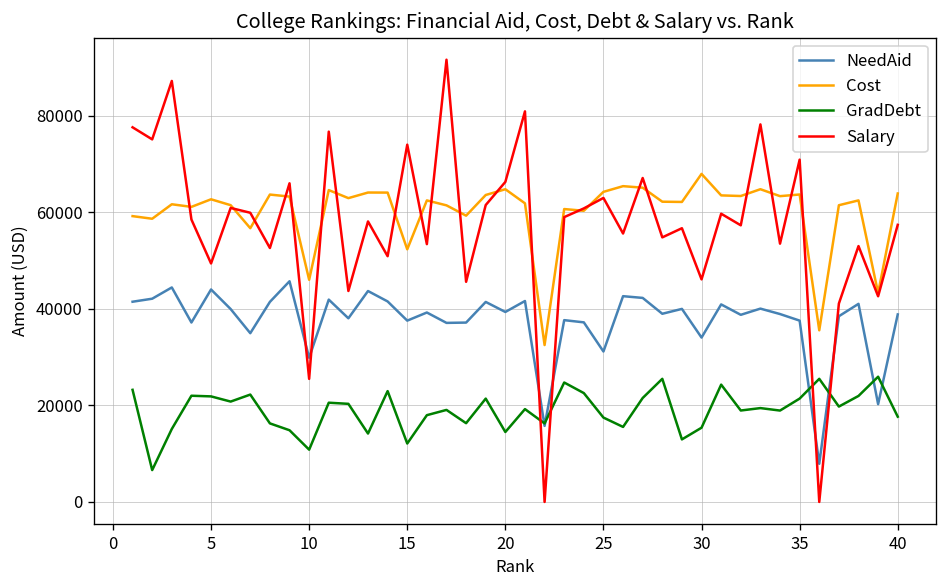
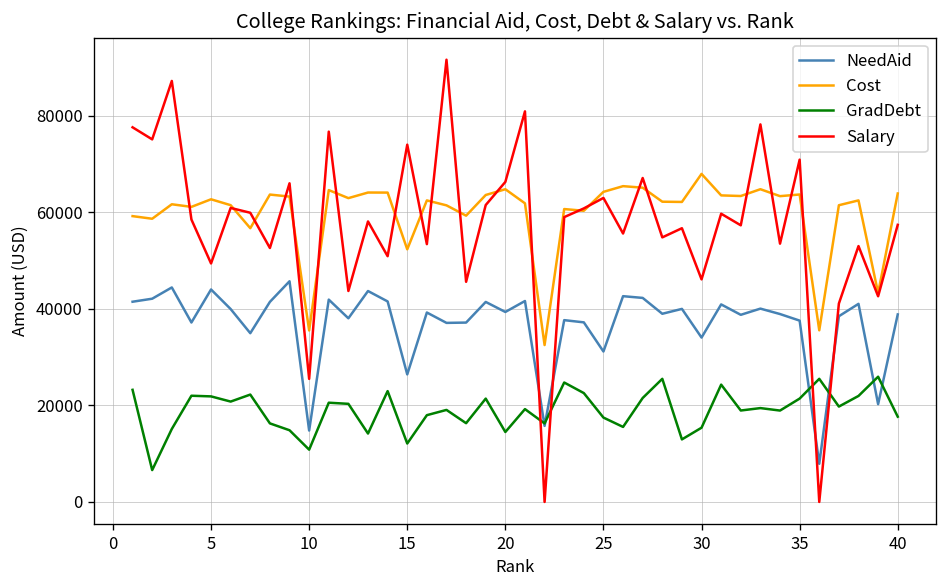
  {
    "NeedAid": {
      "5": 44000,
-     "10": 30000,
-     "15": 38000,
+     "10": 15000,
+     "15": 26000,
      "20": 39000,
      "25": 31000,
      "30": 34000,
      "35": 38000,
      "40": 39000
    },
    "Cost": {
      "5": 63000,
-     "10": 46000,
+     "10": 36000,
      "15": 52000,
      "20": 65000,
      "25": 64000,
      "30": 68000,
      "35": 64000,
      "40": 64000
    },
    "GradDebt": {
      "5": 22000,
      "10": 11000,
      "15": 12000,
      "20": 14000,
      "25": 17000,
      "30": 15000,
      "35": 21000,
      "40": 18000
    },
    "Salary": {
      "5": 49000,
      "10": 25000,
      "15": 74000,
      "20": 66000,
      "25": 63000,
      "30": 46000,
      "35": 71000,
      "40": 57000
    }
  }
